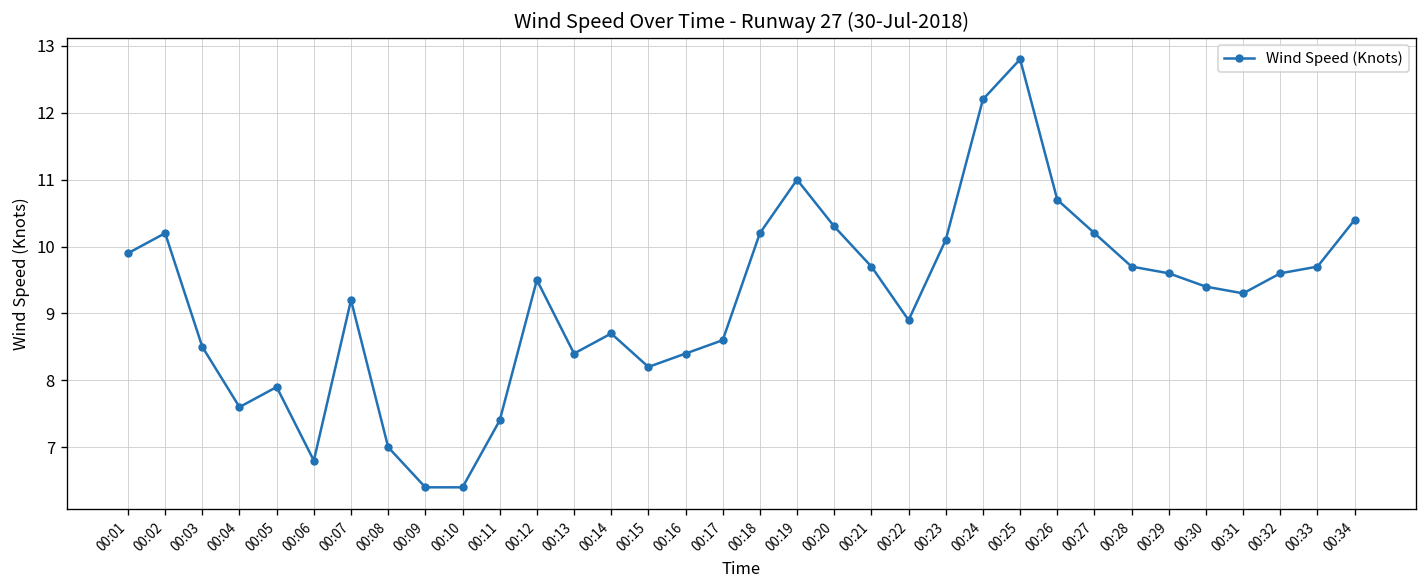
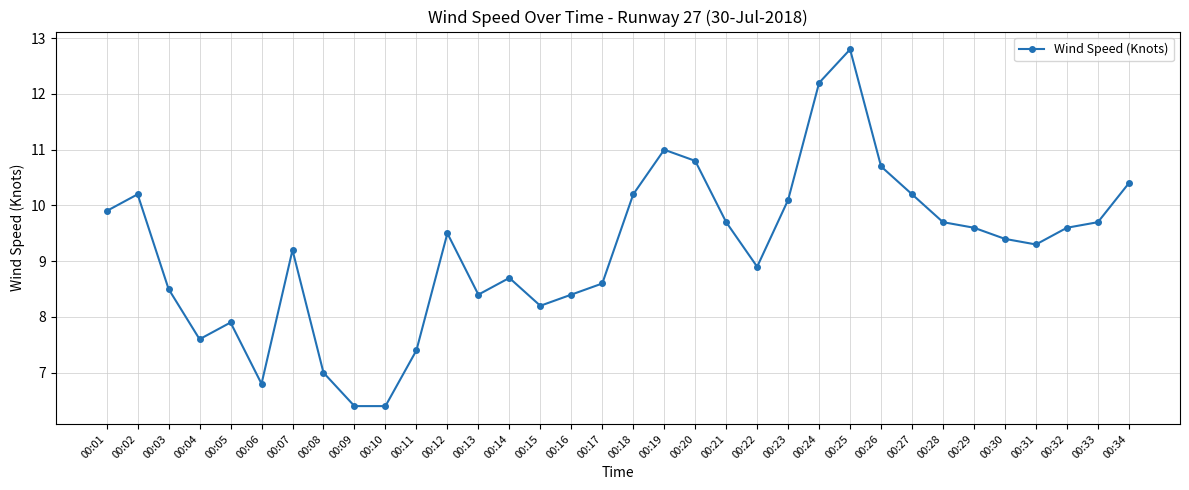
  {
    "00:01": 9.9,
    "00:02": 10.2,
    "00:03": 8.5,
    "00:04": 7.6,
    "00:05": 7.9,
    "00:06": 6.8,
    "00:07": 9.2,
    "00:08": 7.0,
    "00:09": 6.4,
    "00:10": 6.4,
    "00:11": 7.4,
    "00:12": 9.5,
    "00:13": 8.4,
    "00:14": 8.7,
    "00:15": 8.2,
    "00:16": 8.4,
    "00:17": 8.6,
    "00:18": 10.2,
    "00:19": 11.0,
-   "00:20": 10.3,
+   "00:20": 10.8,
    "00:21": 9.7,
    "00:22": 8.9,
    "00:23": 10.1,
    "00:24": 12.2,
    "00:25": 12.8,
    "00:26": 10.7,
    "00:27": 10.2,
    "00:28": 9.7,
    "00:29": 9.6,
    "00:30": 9.4,
    "00:31": 9.3,
    "00:32": 9.6,
    "00:33": 9.7,
    "00:34": 10.4
  }
